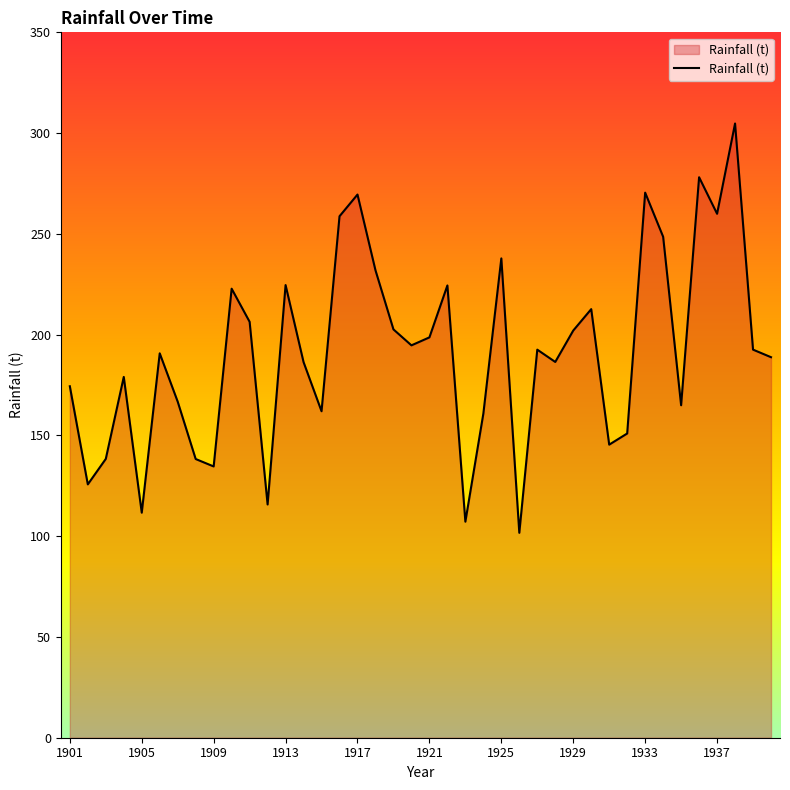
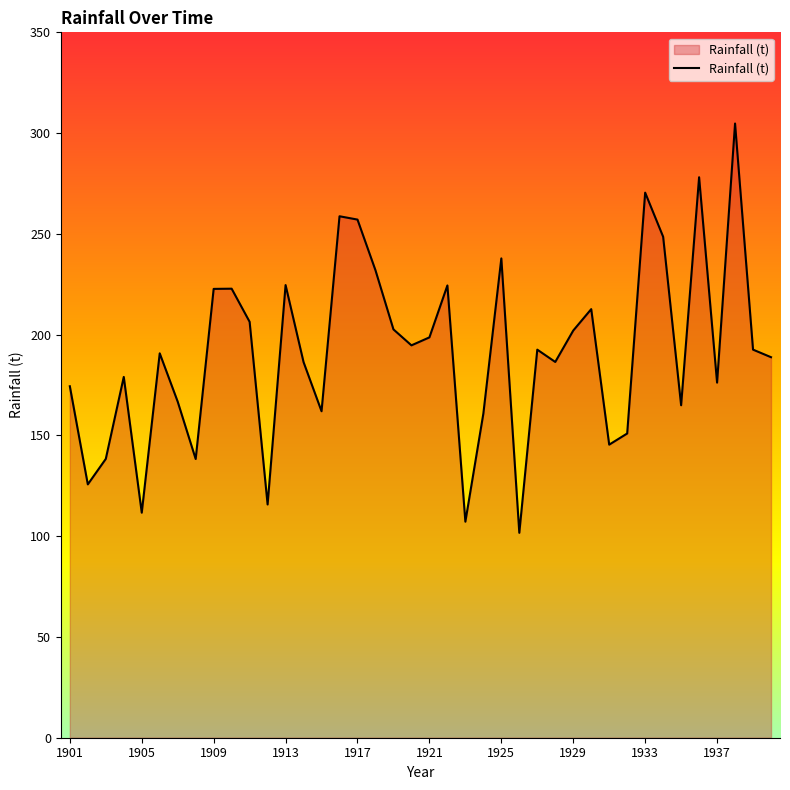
  {
    "1901": 174,
    "1905": 112,
-   "1909": 135,
+   "1909": 223,
    "1913": 225,
-   "1917": 270,
+   "1917": 257,
    "1921": 199,
    "1925": 238,
    "1929": 202,
    "1933": 270,
-   "1937": 260
+   "1937": 176
  }
